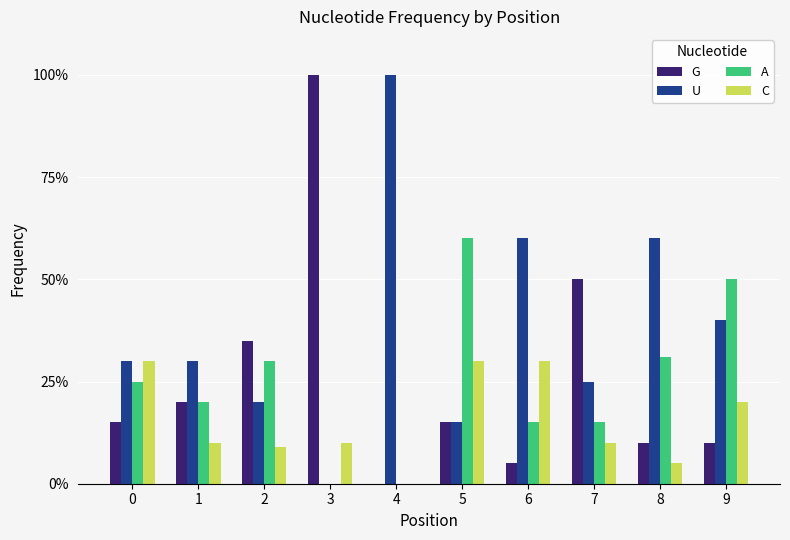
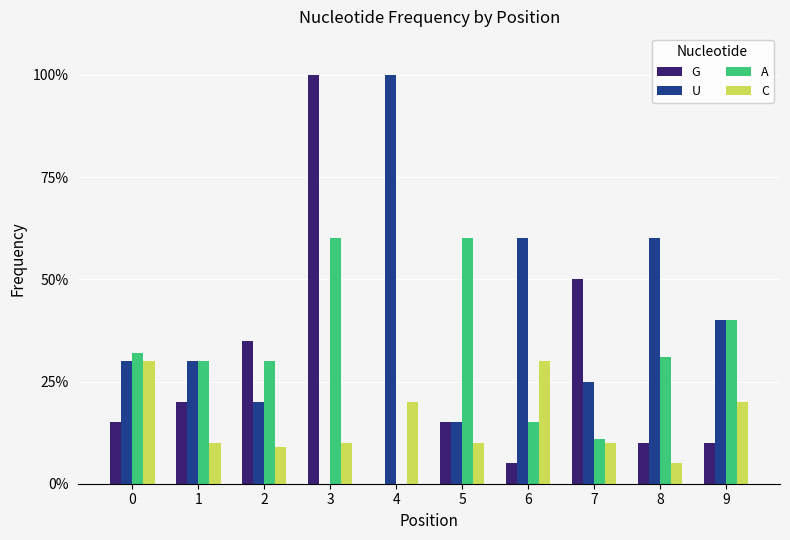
  {
    "A": {
-     "0": "25%",
-     "1": "20%",
+     "0": "32%",
+     "1": "30%",
      "2": "30%",
-     "3": "0%",
+     "3": "60%",
      "4": "0%",
      "5": "60%",
      "6": "15%",
-     "7": "15%",
+     "7": "11%",
      "8": "31%",
-     "9": "50%"
+     "9": "40%"
    },
    "C": {
      "0": "30%",
      "1": "10%",
      "2": "9%",
      "3": "10%",
-     "4": "0%",
-     "5": "30%",
+     "4": "20%",
+     "5": "10%",
      "6": "30%",
      "7": "10%",
      "8": "5%",
      "9": "20%"
    }
  }
